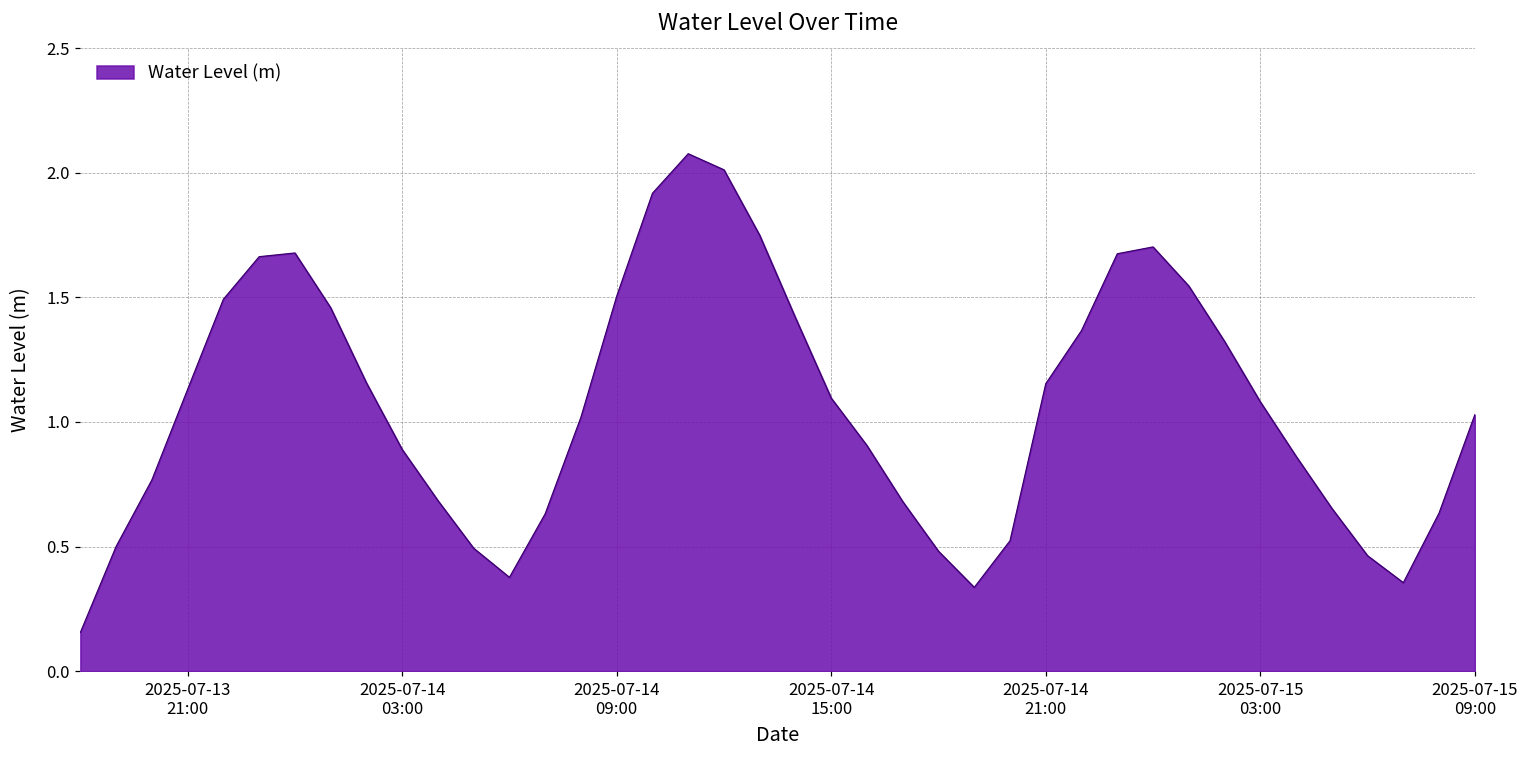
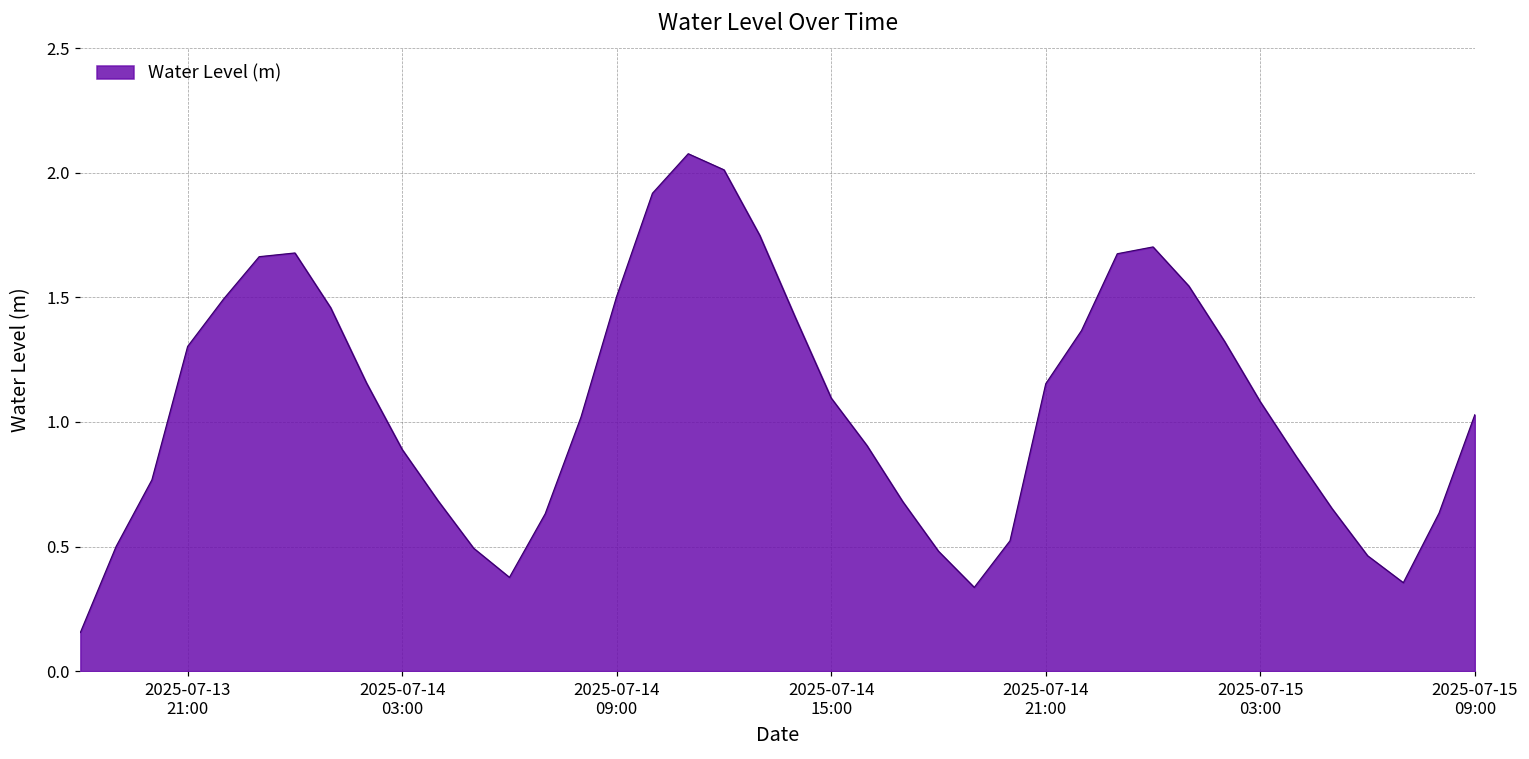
  {
-   "2025-07-13 21:00": 1.13,
+   "2025-07-13 21:00": 1.30,
    "2025-07-14 03:00": 0.89,
    "2025-07-14 09:00": 1.50,
    "2025-07-14 15:00": 1.10,
    "2025-07-14 21:00": 1.15,
    "2025-07-15 03:00": 1.08,
    "2025-07-15 09:00": 1.03
  }
